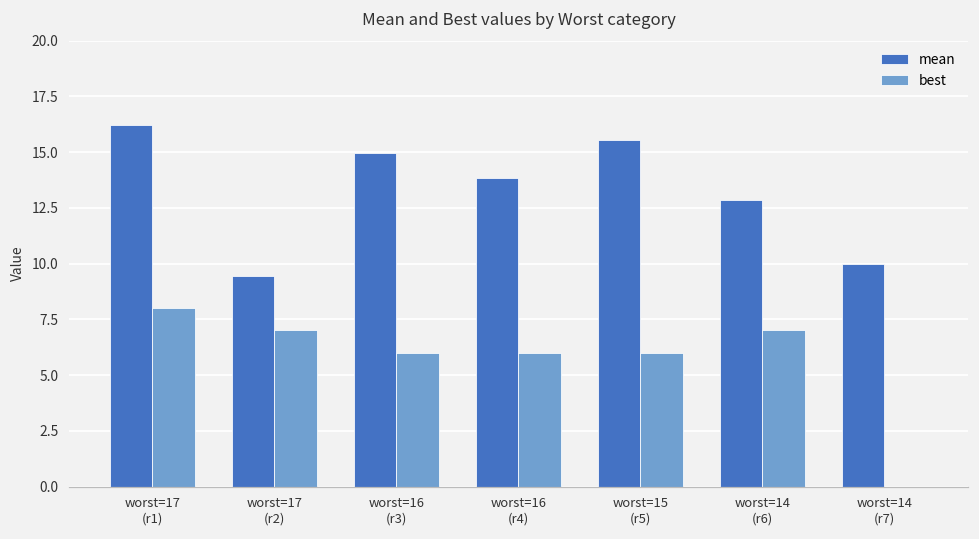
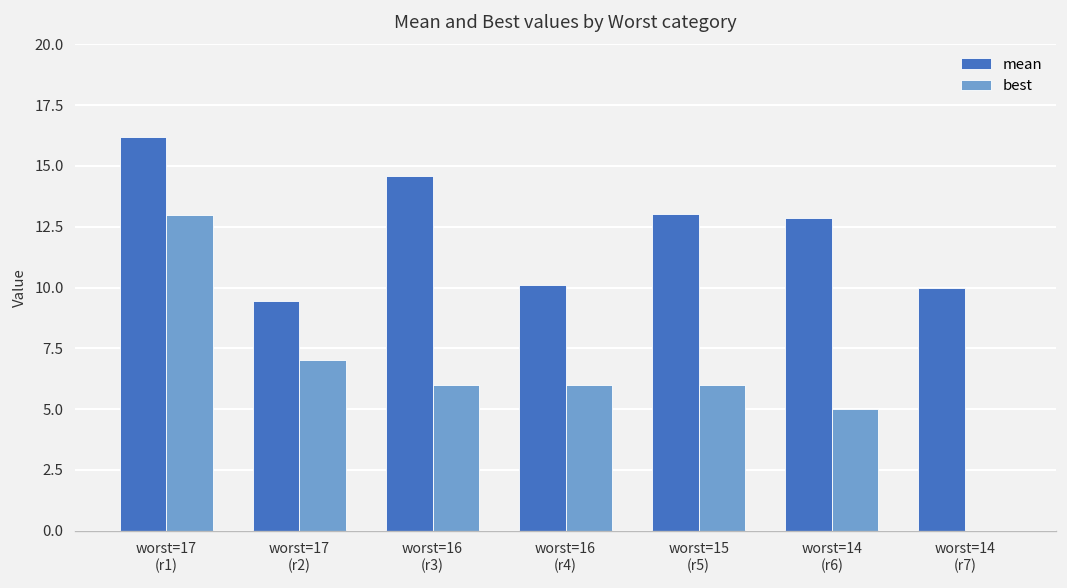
  {
    "mean": {
      "worst=17 (r1)": 16.2,
      "worst=17 (r2)": 9.4,
-     "worst=16 (r3)": 15.0,
-     "worst=16 (r4)": 13.9,
-     "worst=15 (r5)": 15.5,
+     "worst=16 (r3)": 14.6,
+     "worst=16 (r4)": 10.1,
+     "worst=15 (r5)": 13.0,
      "worst=14 (r6)": 12.9,
      "worst=14 (r7)": 10.0
    },
    "best": {
-     "worst=17 (r1)": 8,
+     "worst=17 (r1)": 13,
      "worst=17 (r2)": 7,
      "worst=16 (r3)": 6,
      "worst=16 (r4)": 6,
      "worst=15 (r5)": 6,
-     "worst=14 (r6)": 7,
+     "worst=14 (r6)": 5,
      "worst=14 (r7)": 0
    }
  }
